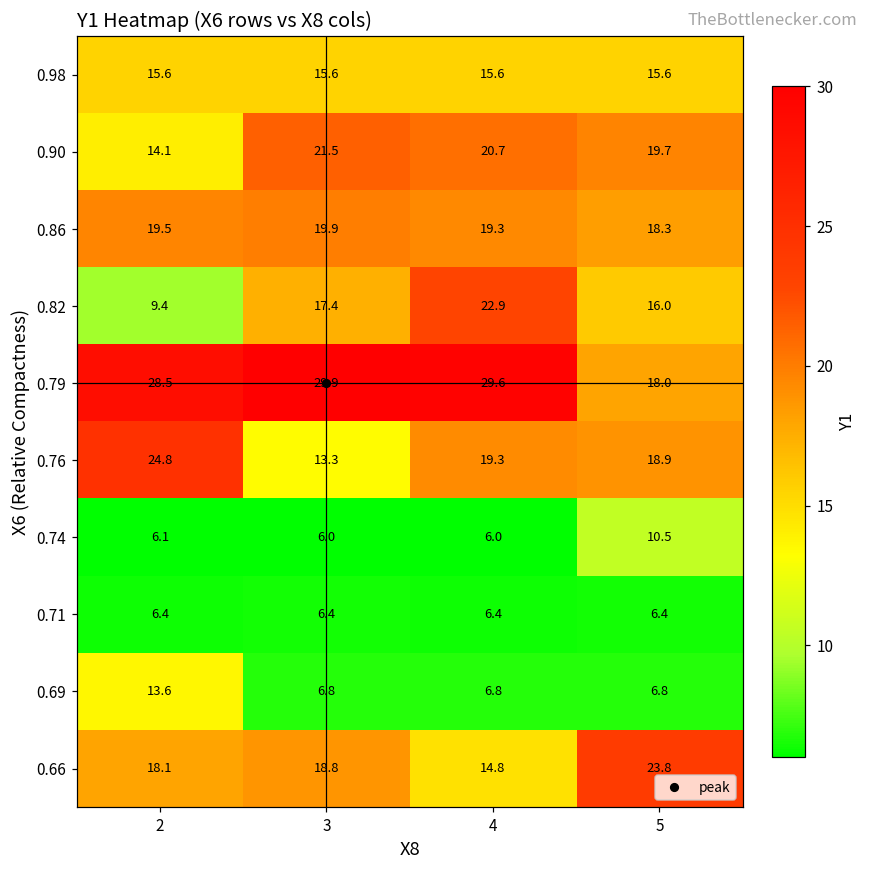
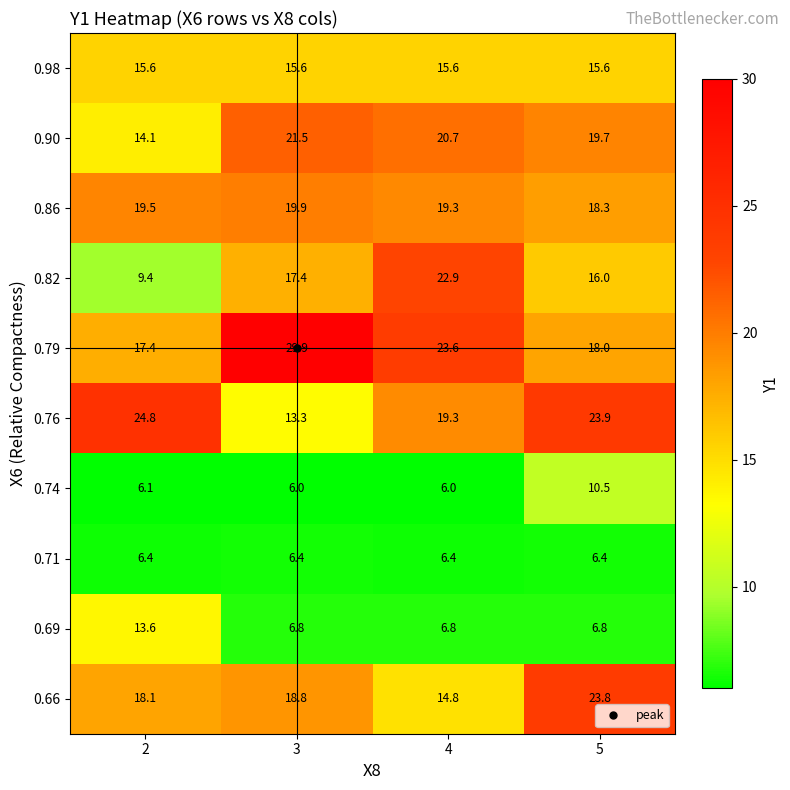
  {
    "0.98": {
      "2": 15.6,
      "3": 15.6,
      "4": 15.6,
      "5": 15.6
    },
    "0.90": {
      "2": 14.1,
      "3": 21.5,
      "4": 20.7,
      "5": 19.7
    },
    "0.86": {
      "2": 19.5,
      "3": 19.9,
      "4": 19.3,
      "5": 18.3
    },
    "0.82": {
      "2": 9.4,
      "3": 17.4,
      "4": 22.9,
      "5": 16.0
    },
    "0.79": {
-     "2": 28.5,
-     "4": 29.6,
+     "2": 17.4,
+     "4": 23.6,
      "5": 18.0
    },
    "0.76": {
      "2": 24.8,
      "3": 13.3,
      "4": 19.3,
-     "5": 18.9
+     "5": 23.9
    },
    "0.74": {
      "2": 6.1,
      "3": 6.0,
      "4": 6.0,
      "5": 10.5
    },
    "0.71": {
      "2": 6.4,
      "3": 6.4,
      "4": 6.4,
      "5": 6.4
    },
    "0.69": {
      "2": 13.6,
      "3": 6.8,
      "4": 6.8,
      "5": 6.8
    },
    "0.66": {
      "2": 18.1,
      "3": 18.8,
      "4": 14.8
    }
  }
